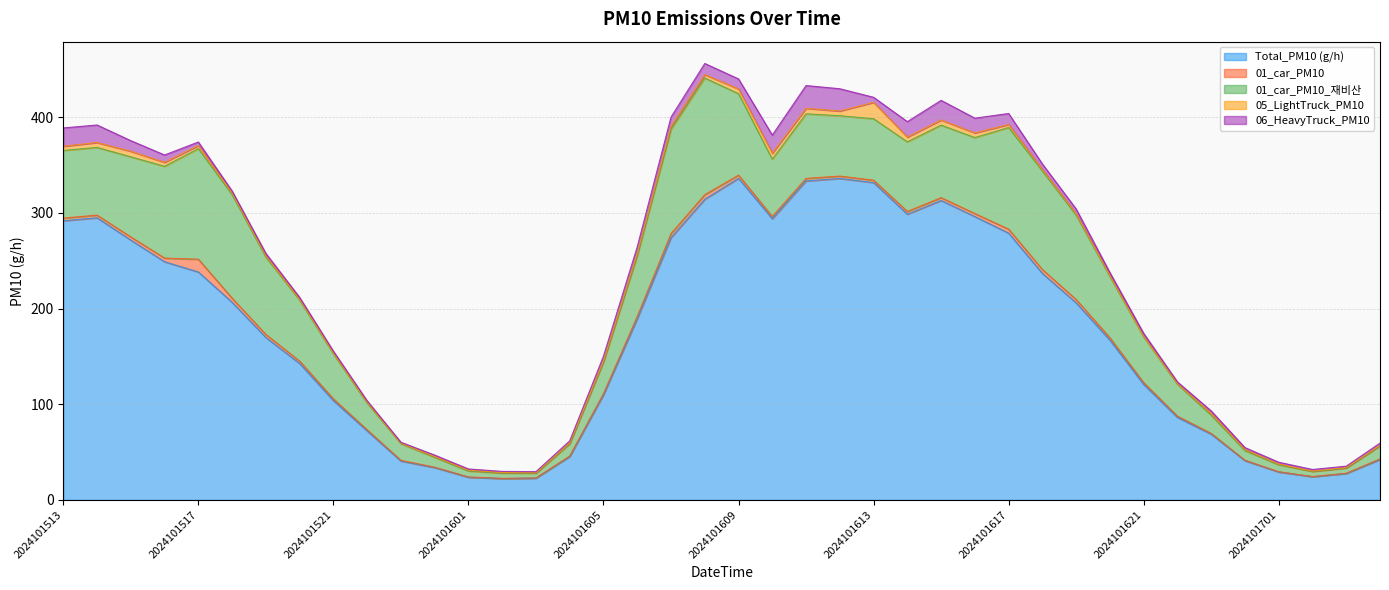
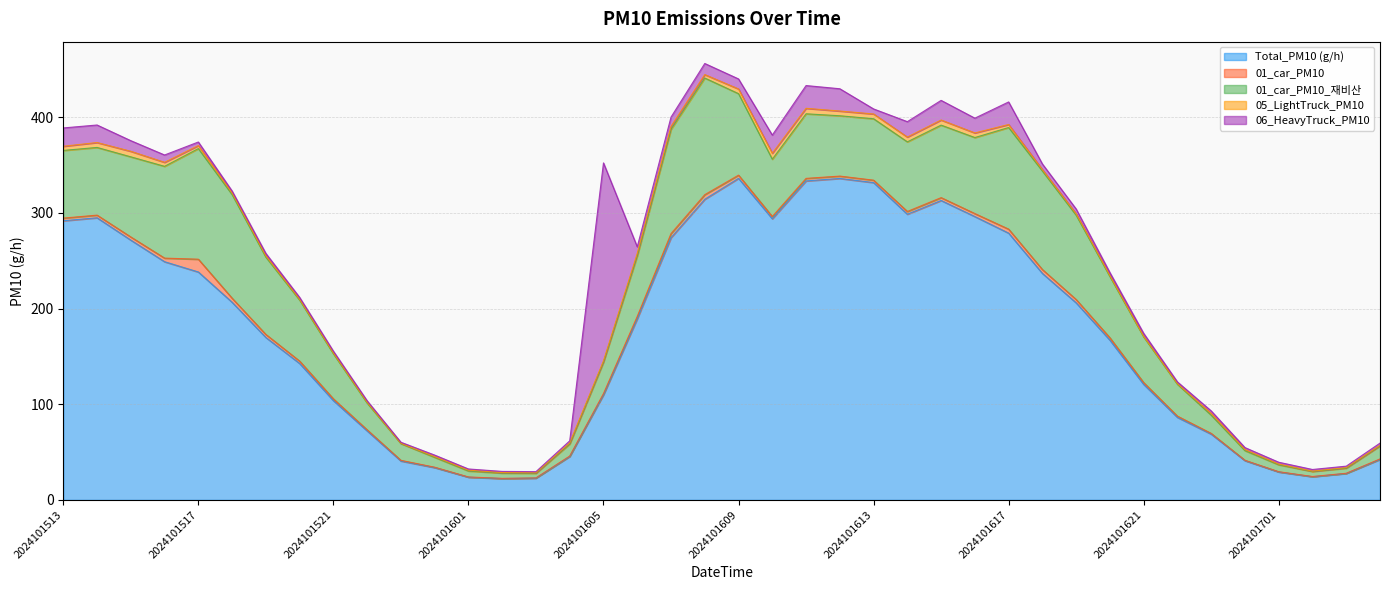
  {
    "Total_PM10 (g/h)": {
      "2024101513": 290,
      "2024101517": 240,
      "2024101609": 340,
      "2024101617": 280
    },
    "01_car_PM10": {
      "2024101513": 0,
      "2024101517": 10,
      "2024101609": 0,
      "2024101617": 0
    },
    "01_car_PM10_재비산": {
      "2024101513": 70,
      "2024101517": 120,
      "2024101609": 90,
      "2024101613": 60,
      "2024101617": 110
    },
    "05_LightTruck_PM10": {
      "2024101513": 0,
      "2024101517": 0,
      "2024101609": 0,
-     "2024101613": 20,
+     "2024101613": 0,
      "2024101617": 0
    },
    "06_HeavyTruck_PM10": {
      "2024101513": 20,
      "2024101517": 0,
-     "2024101605": 0,
+     "2024101605": 210,
      "2024101609": 10,
      "2024101613": 10,
-     "2024101617": 10,
+     "2024101617": 20,
      "2024101621": 0
    }
  }
